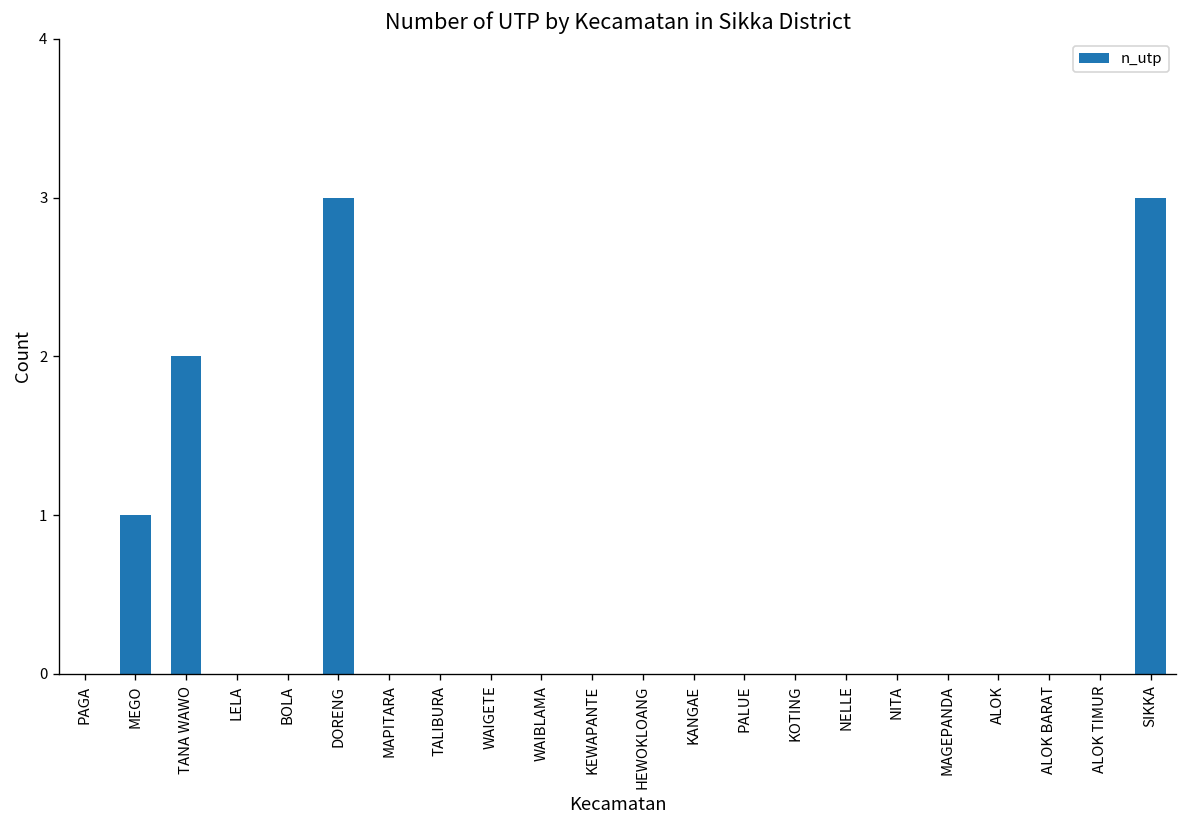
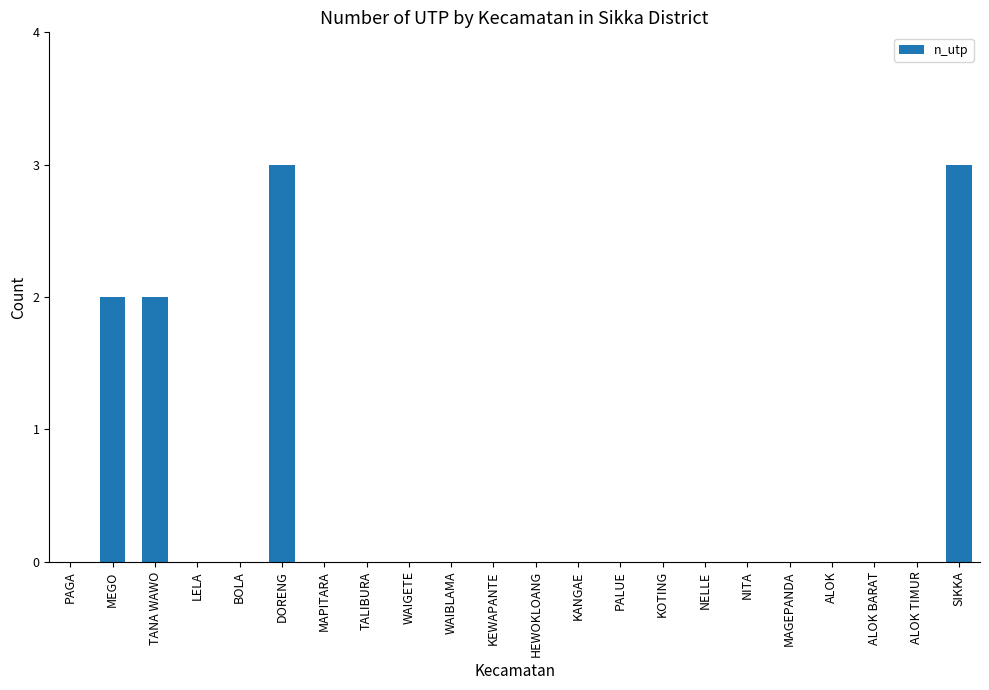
  {
    "PAGA": 0,
-   "MEGO": 1,
+   "MEGO": 2,
    "TANA WAWO": 2,
    "LELA": 0,
    "BOLA": 0,
    "DORENG": 3,
    "MAPITARA": 0,
    "TALIBURA": 0,
    "WAIGETE": 0,
    "WAIBLAMA": 0,
    "KEWAPANTE": 0,
    "HEWOKLOANG": 0,
    "KANGAE": 0,
    "PALUE": 0,
    "KOTING": 0,
    "NELLE": 0,
    "NITA": 0,
    "MAGEPANDA": 0,
    "ALOK": 0,
    "ALOK BARAT": 0,
    "ALOK TIMUR": 0,
    "SIKKA": 3
  }
